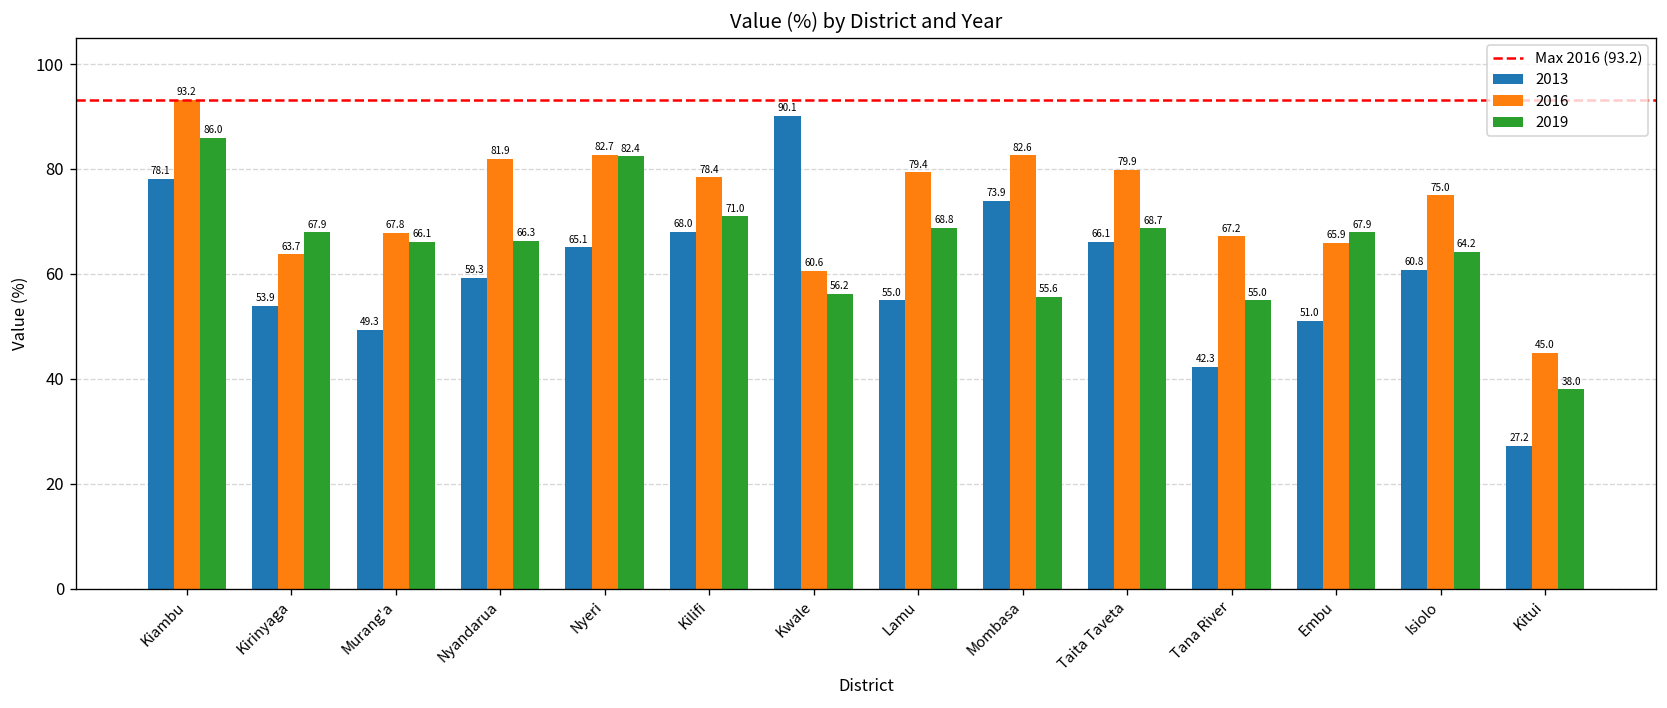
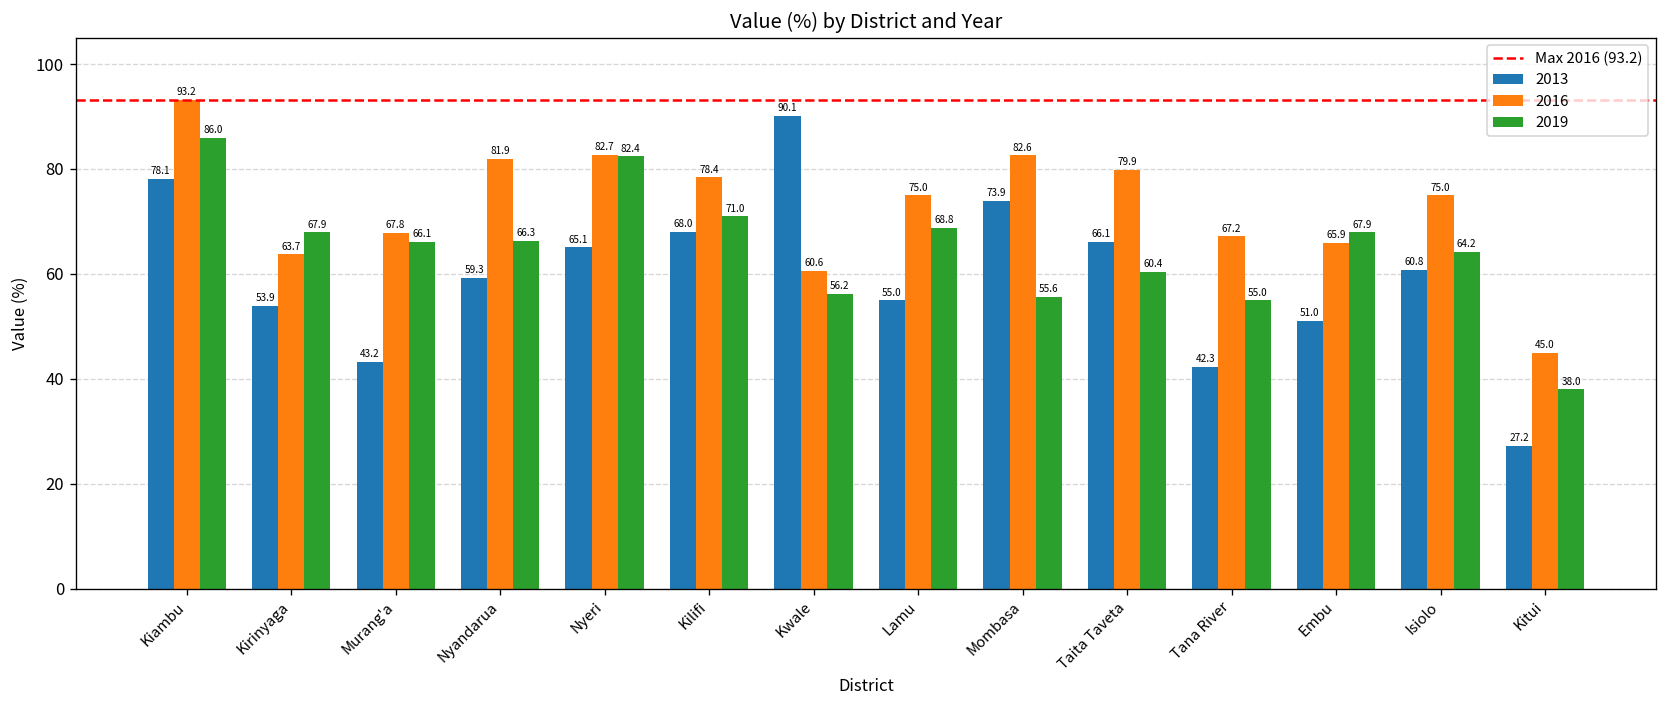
  {
    "2013": {
      "Kiambu": 78.1,
      "Kirinyaga": 53.9,
-     "Murang'a": 49.3,
+     "Murang'a": 43.2,
      "Nyandarua": 59.3,
      "Nyeri": 65.1,
      "Kilifi": 68.0,
      "Kwale": 90.1,
      "Lamu": 55.0,
      "Mombasa": 73.9,
      "Taita Taveta": 66.1,
      "Tana River": 42.3,
      "Embu": 51.0,
      "Isiolo": 60.8,
      "Kitui": 27.2
    },
    "2016": {
      "Kiambu": 93.2,
      "Kirinyaga": 63.7,
      "Murang'a": 67.8,
      "Nyandarua": 81.9,
      "Nyeri": 82.7,
      "Kilifi": 78.4,
      "Kwale": 60.6,
-     "Lamu": 79.4,
+     "Lamu": 75.0,
      "Mombasa": 82.6,
      "Taita Taveta": 79.9,
      "Tana River": 67.2,
      "Embu": 65.9,
      "Isiolo": 75.0,
      "Kitui": 45.0
    },
    "2019": {
      "Kiambu": 86.0,
      "Kirinyaga": 67.9,
      "Murang'a": 66.1,
      "Nyandarua": 66.3,
      "Nyeri": 82.4,
      "Kilifi": 71.0,
      "Kwale": 56.2,
      "Lamu": 68.8,
      "Mombasa": 55.6,
-     "Taita Taveta": 68.7,
+     "Taita Taveta": 60.4,
      "Tana River": 55.0,
      "Embu": 67.9,
      "Isiolo": 64.2,
      "Kitui": 38.0
    }
  }
